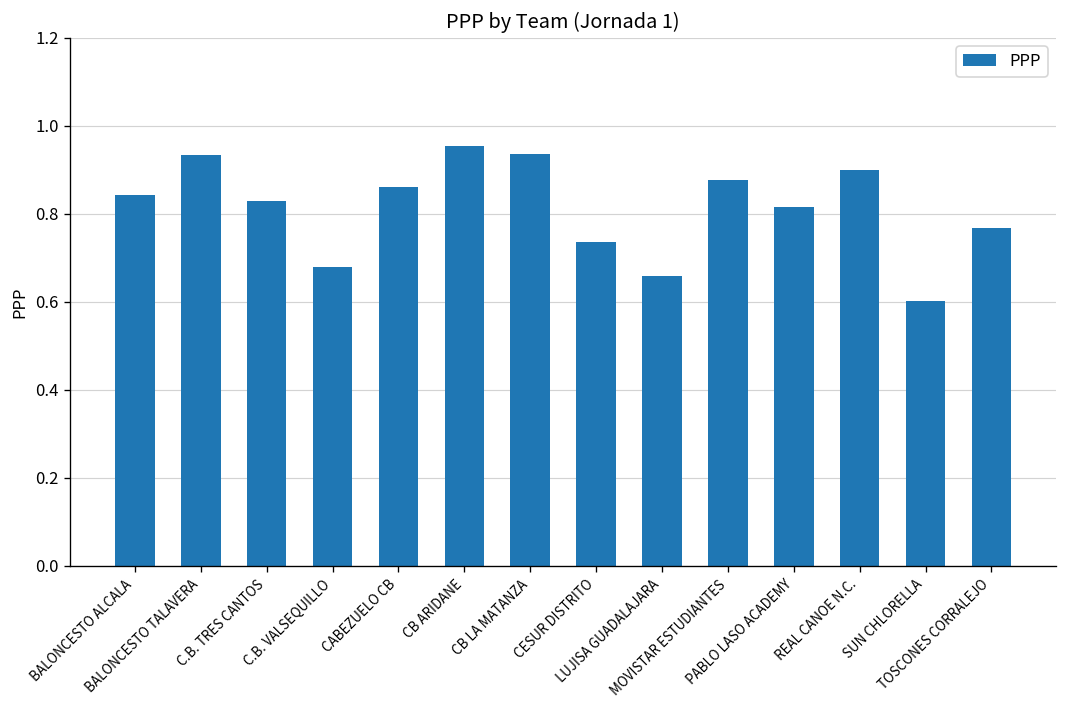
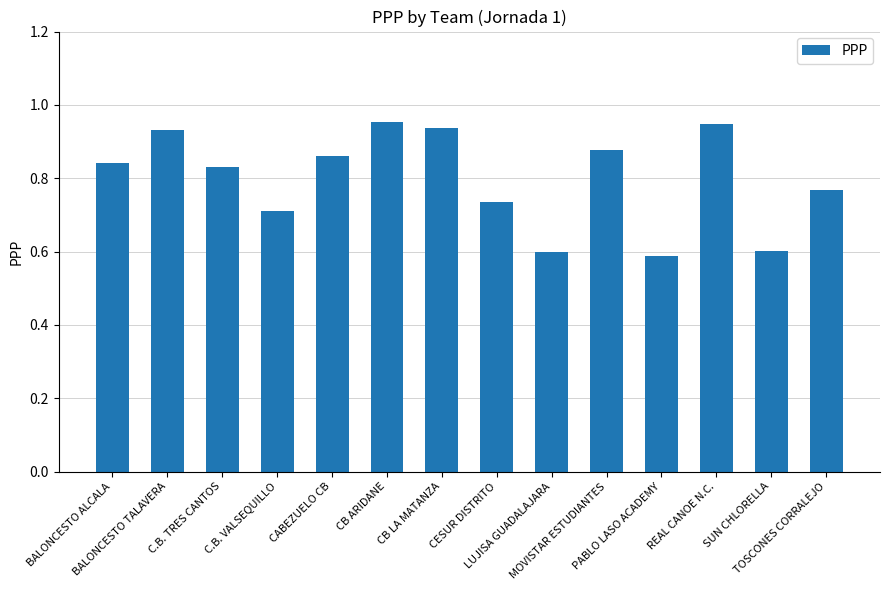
  {
    "BALONCESTO ALCALA": 0.84,
    "BALONCESTO TALAVERA": 0.93,
    "C.B. TRES CANTOS": 0.83,
-   "C.B. VALSEQUILLO": 0.68,
+   "C.B. VALSEQUILLO": 0.71,
    "CABEZUELO CB": 0.86,
    "CB ARIDANE": 0.95,
    "CB LA MATANZA": 0.94,
    "CESUR DISTRITO": 0.74,
-   "LUJISA GUADALAJARA": 0.66,
+   "LUJISA GUADALAJARA": 0.60,
    "MOVISTAR ESTUDIANTES": 0.88,
-   "PABLO LASO ACADEMY": 0.81,
-   "REAL CANOE N.C.": 0.90,
+   "PABLO LASO ACADEMY": 0.59,
+   "REAL CANOE N.C.": 0.95,
    "SUN CHLORELLA": 0.60,
    "TOSCONES CORRALEJO": 0.77
  }
